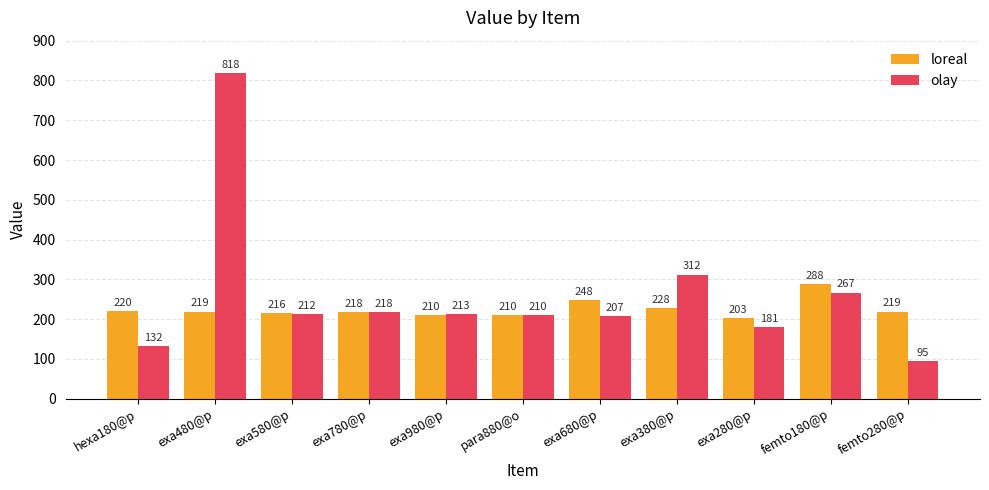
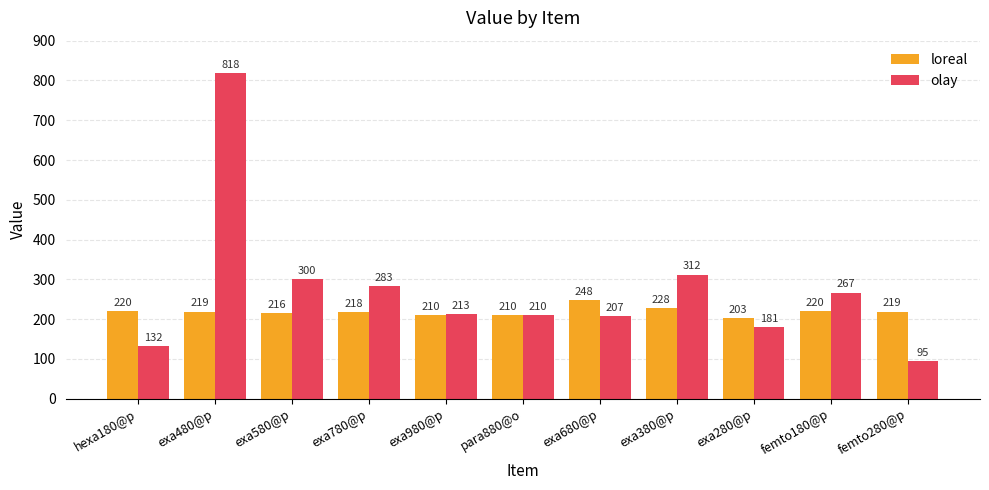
  {
    "loreal": {
      "hexa180@p": 220,
      "exa480@p": 219,
      "exa580@p": 216,
      "exa780@p": 218,
      "exa980@p": 210,
      "para880@o": 210,
      "exa680@p": 248,
      "exa380@p": 228,
      "exa280@p": 203,
-     "femto180@p": 288,
+     "femto180@p": 220,
      "femto280@p": 219
    },
    "olay": {
      "hexa180@p": 132,
      "exa480@p": 818,
-     "exa580@p": 212,
-     "exa780@p": 218,
+     "exa580@p": 300,
+     "exa780@p": 283,
      "exa980@p": 213,
      "para880@o": 210,
      "exa680@p": 207,
      "exa380@p": 312,
      "exa280@p": 181,
      "femto180@p": 267,
      "femto280@p": 95
    }
  }
